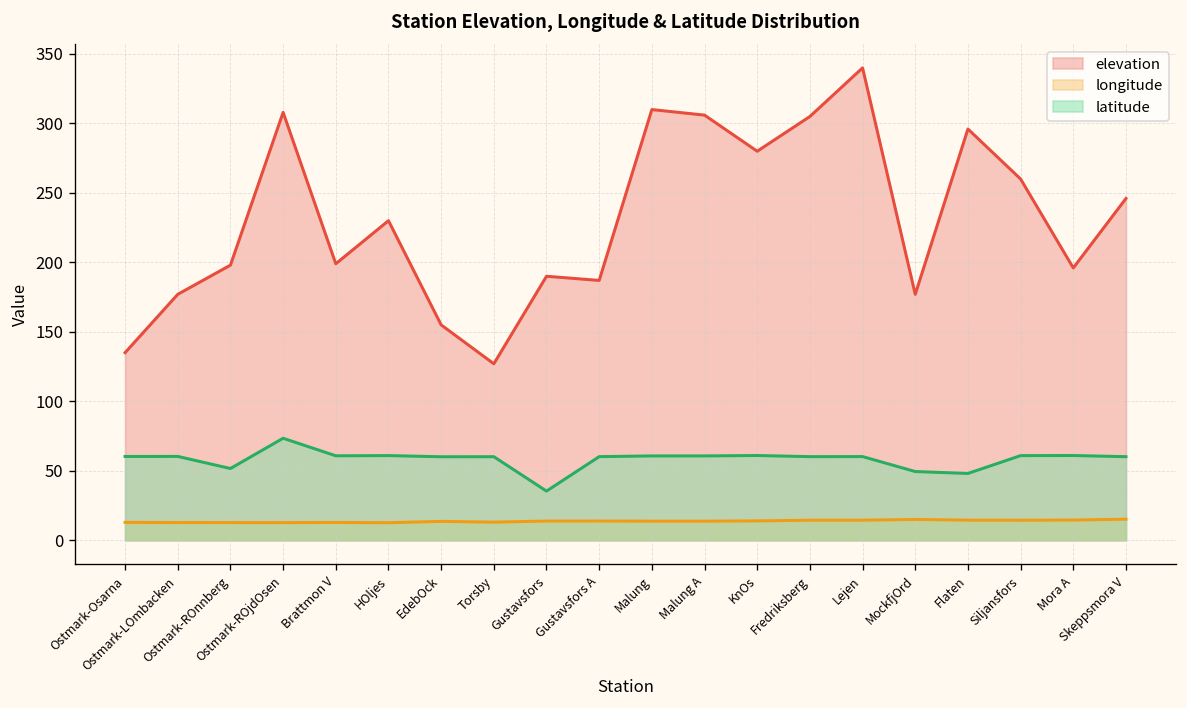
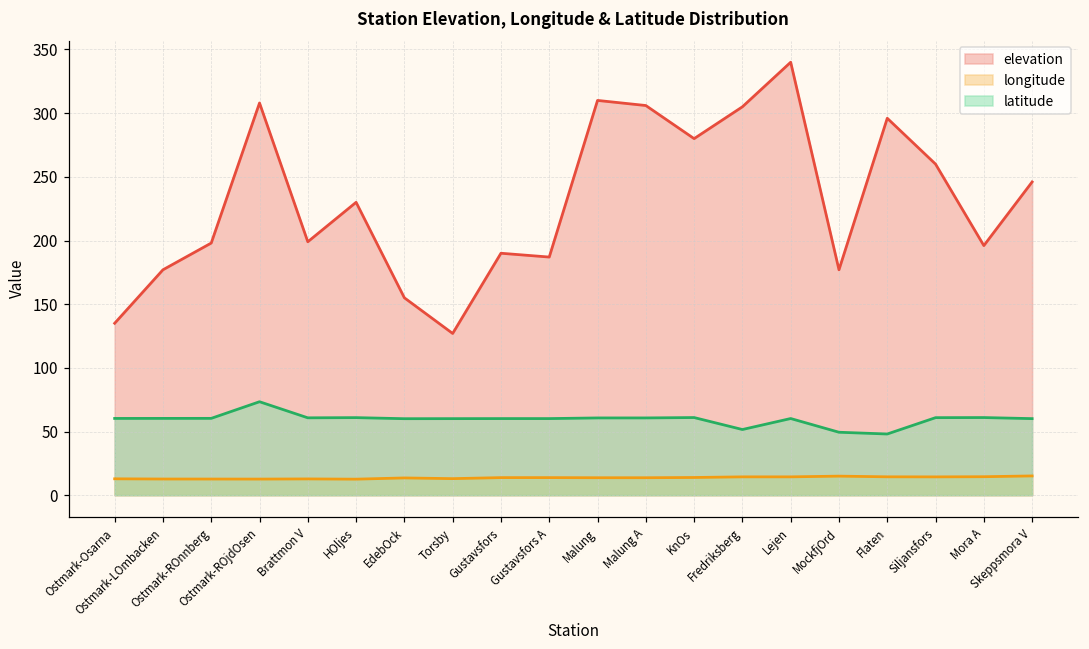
  {
    "latitude": {
      "Ostmark-Osarna": 60,
      "Ostmark-LOmbacken": 60,
-     "Ostmark-ROnnberg": 52,
+     "Ostmark-ROnnberg": 60,
      "Ostmark-ROjdOsen": 73,
      "Brattmon V": 61,
      "HOljes": 61,
      "EdebOck": 60,
      "Torsby": 60,
-     "Gustavsfors": 35,
+     "Gustavsfors": 60,
      "Gustavsfors A": 60,
      "Malung": 61,
      "Malung A": 61,
      "KnOs": 61,
-     "Fredriksberg": 60,
+     "Fredriksberg": 52,
      "Lejen": 60,
      "MockfjOrd": 49,
      "Flaten": 48,
      "Siljansfors": 61,
      "Mora A": 61,
      "Skeppsmora V": 60
    }
  }
